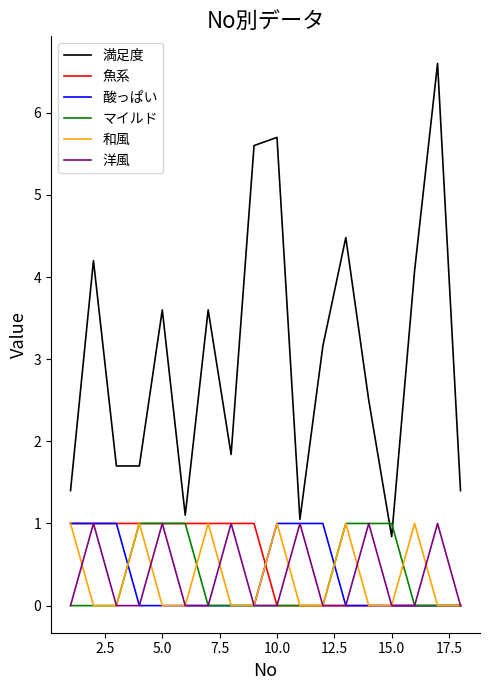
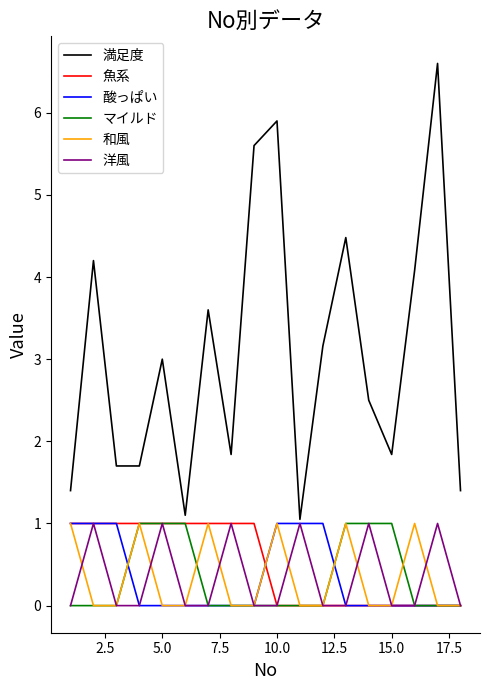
  {
    "満足度": {
-     "5.0": 3.6,
-     "10.0": 5.7,
-     "15.0": 0.8
+     "5.0": 3.0,
+     "10.0": 5.9,
+     "15.0": 1.8
    },
    "マイルド": {
      "15.0": 1.0
    }
  }
